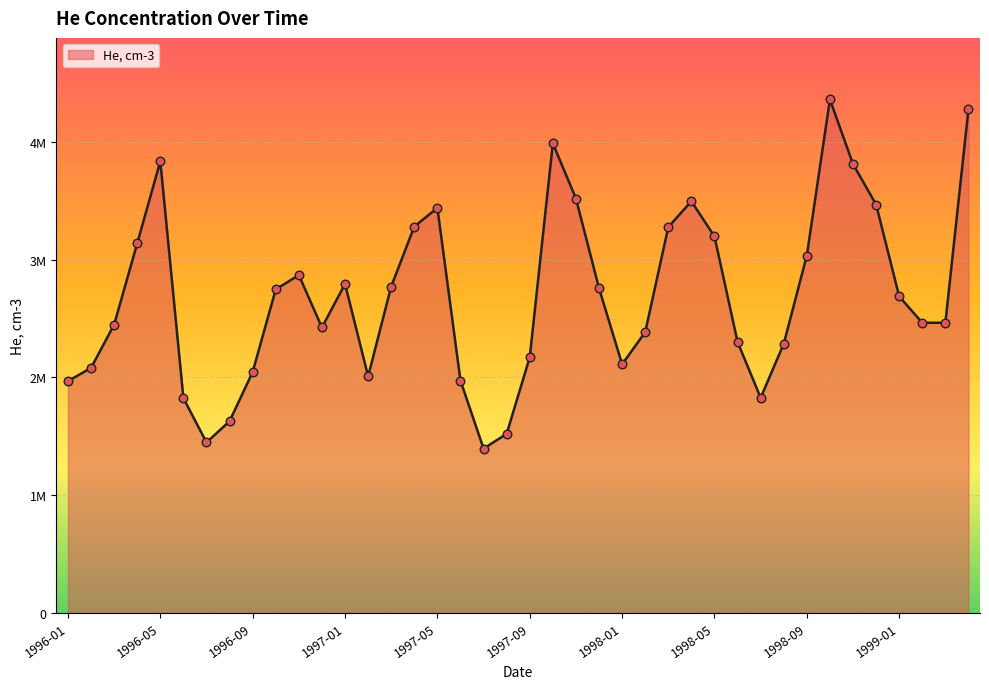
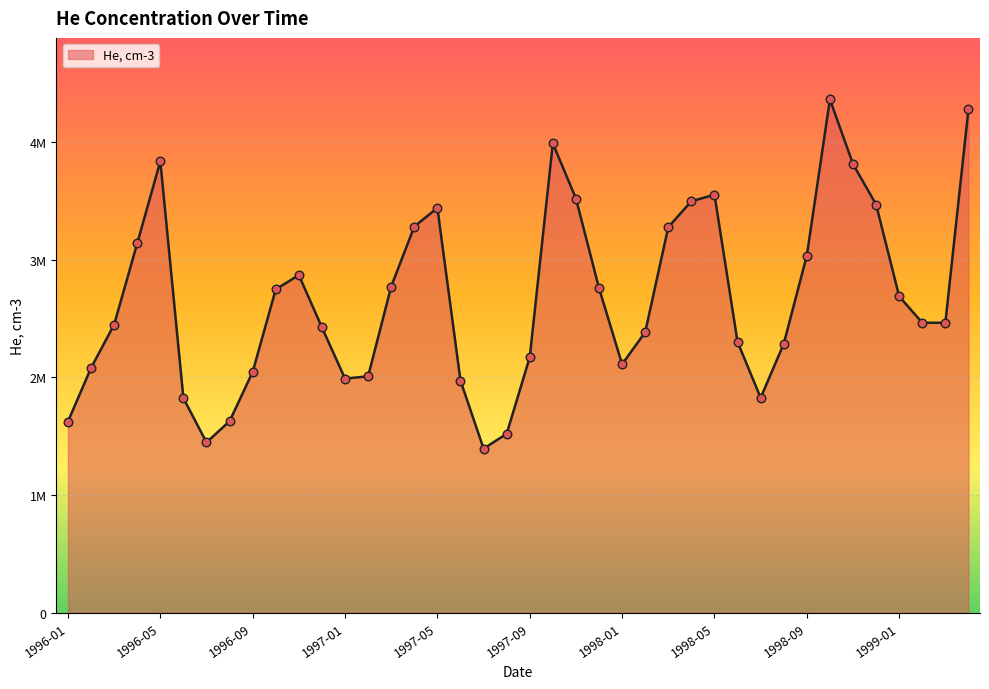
  {
-   "1996-01": 1970000,
+   "1996-01": 1620000,
    "1996-05": 3840000,
    "1996-09": 2050000,
-   "1997-01": 2790000,
+   "1997-01": 1990000,
    "1997-05": 3440000,
    "1997-09": 2170000,
    "1998-01": 2110000,
-   "1998-05": 3200000,
+   "1998-05": 3550000,
    "1998-09": 3040000,
    "1999-01": 2690000
  }
